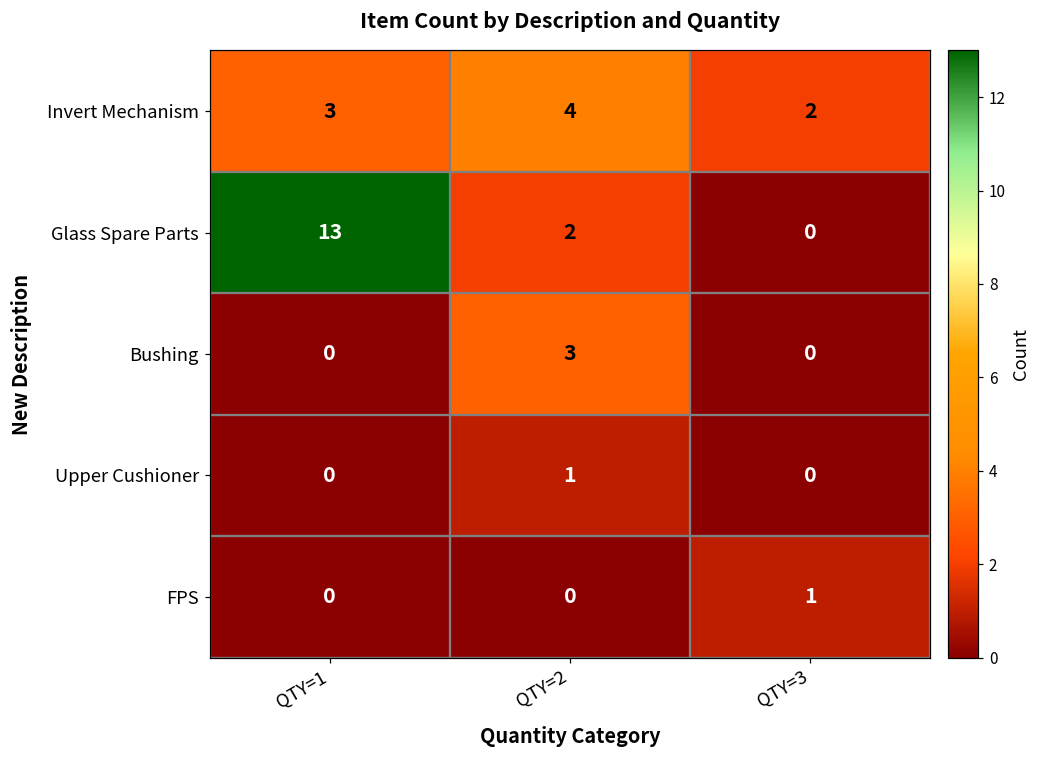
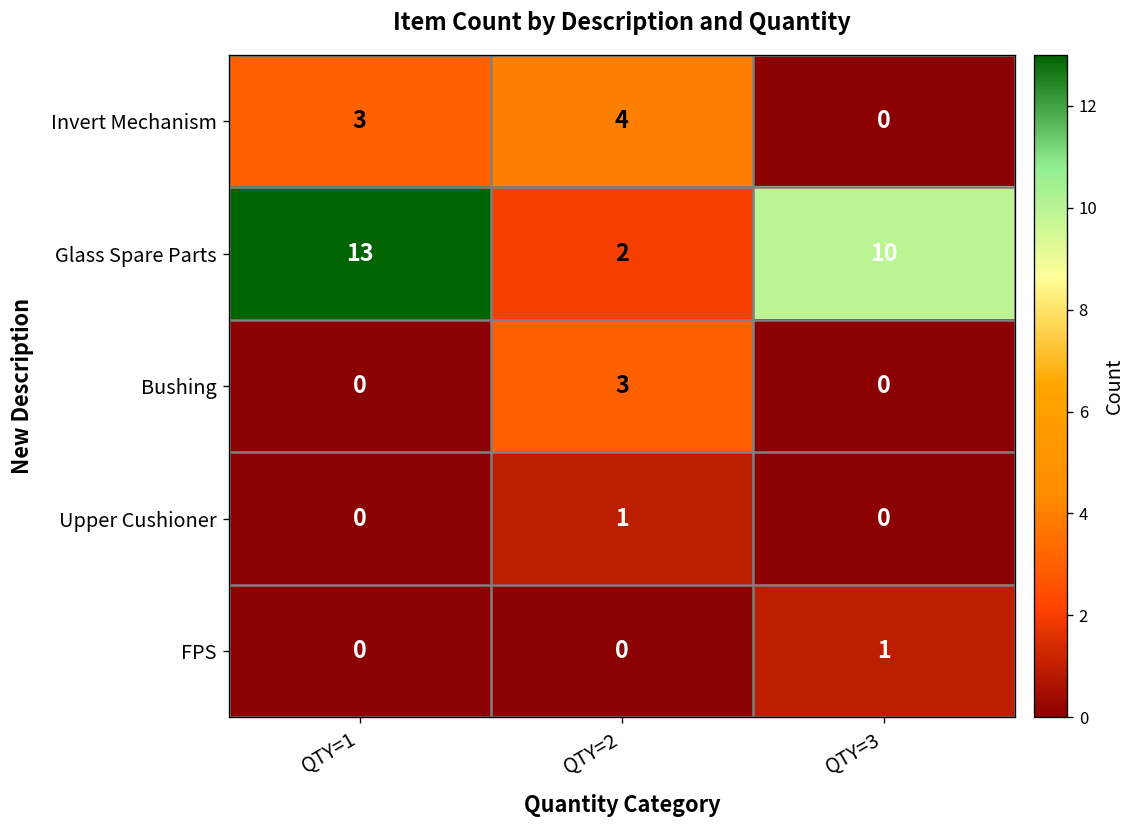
  {
    "Invert Mechanism": {
      "QTY=1": 3,
      "QTY=2": 4,
-     "QTY=3": 2
+     "QTY=3": 0
    },
    "Glass Spare Parts": {
      "QTY=1": 13,
      "QTY=2": 2,
-     "QTY=3": 0
+     "QTY=3": 10
    },
    "Bushing": {
      "QTY=1": 0,
      "QTY=2": 3,
      "QTY=3": 0
    },
    "Upper Cushioner": {
      "QTY=1": 0,
      "QTY=2": 1,
      "QTY=3": 0
    },
    "FPS": {
      "QTY=1": 0,
      "QTY=2": 0,
      "QTY=3": 1
    }
  }
